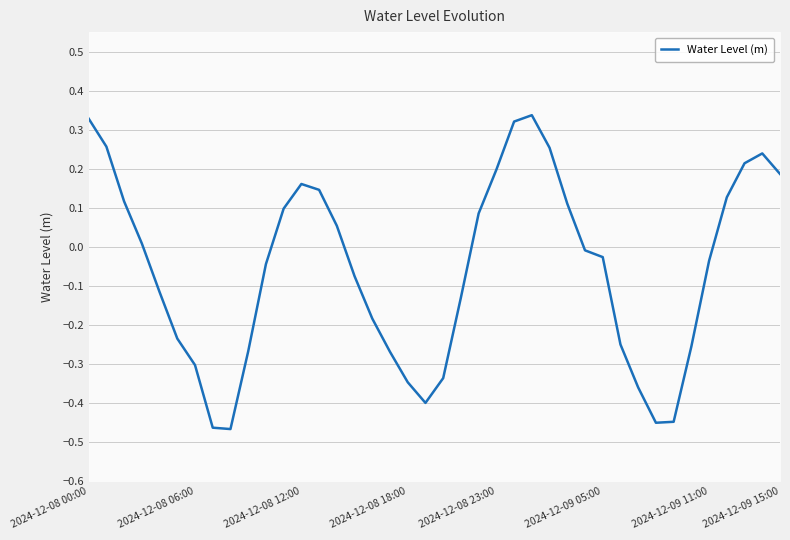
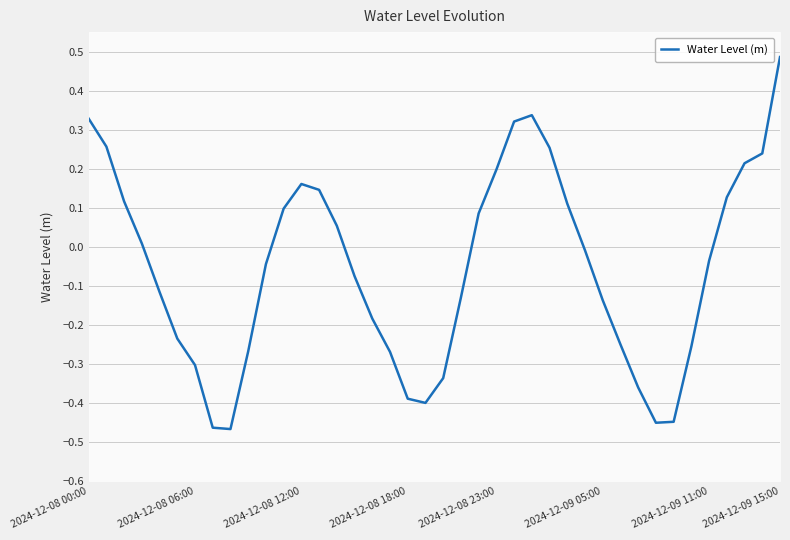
  {
    "Water Level (m)": {
      "2024-12-08 00:00": 0.33,
      "2024-12-08 06:00": -0.30,
      "2024-12-08 12:00": 0.16,
-     "2024-12-08 18:00": -0.35,
+     "2024-12-08 18:00": -0.39,
      "2024-12-08 23:00": 0.20,
-     "2024-12-09 05:00": -0.03,
+     "2024-12-09 05:00": -0.14,
      "2024-12-09 11:00": -0.04,
-     "2024-12-09 15:00": 0.19
+     "2024-12-09 15:00": 0.49
    }
  }
